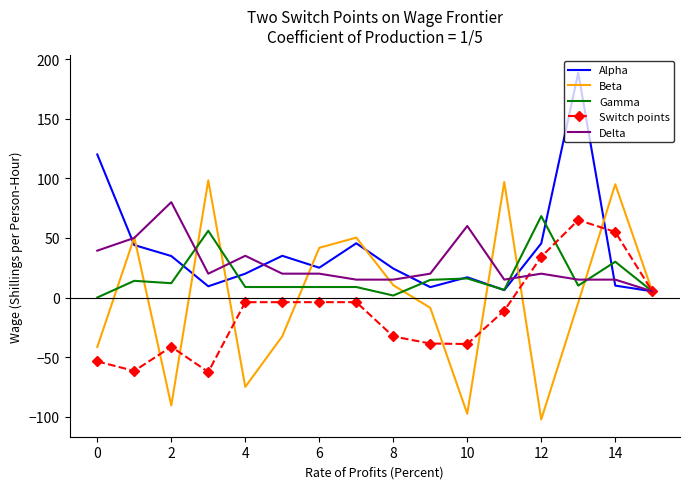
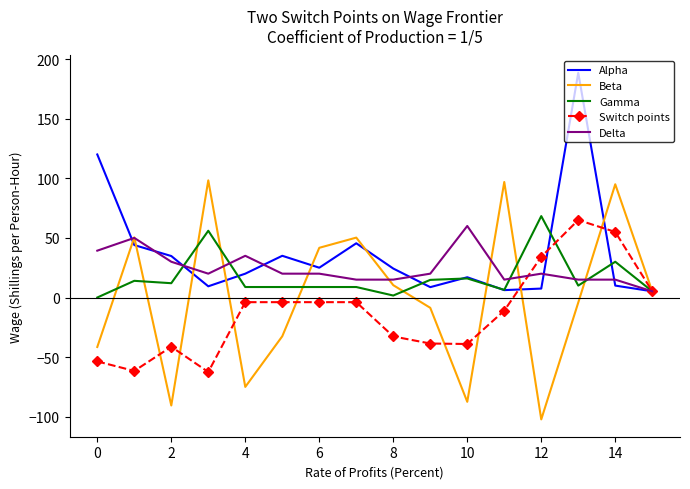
  {
    "Alpha": {
      "0": 120,
      "2": 35,
      "4": 20,
      "6": 25,
      "8": 24,
-     "12": 45,
+     "12": 8,
      "14": 10
    },
    "Beta": {
      "0": -42,
      "2": -91,
      "4": -75,
      "6": 42,
      "8": 10,
-     "10": -98,
+     "10": -88,
      "12": -102,
      "14": 95
    },
    "Gamma": {
      "0": 0,
      "2": 12,
      "4": 9,
      "6": 9,
      "8": 2,
      "12": 68,
      "14": 30
    },
    "Switch points": {
      "0": -54,
      "2": -41,
      "4": -4,
      "6": -4,
      "8": -33,
      "10": -39,
      "12": 34,
      "14": 55
    },
    "Delta": {
      "0": 39,
-     "2": 80,
+     "2": 30,
      "4": 35,
      "6": 20,
      "8": 15,
      "10": 60,
      "12": 20,
      "14": 15
    }
  }
